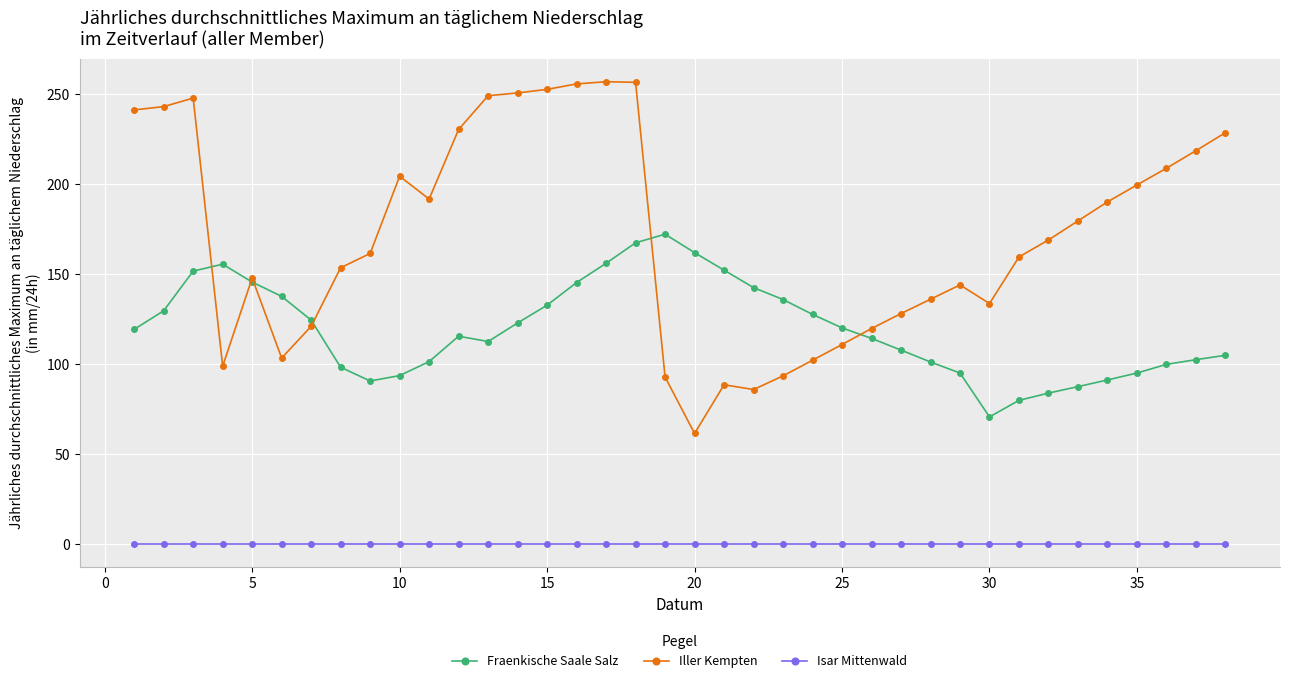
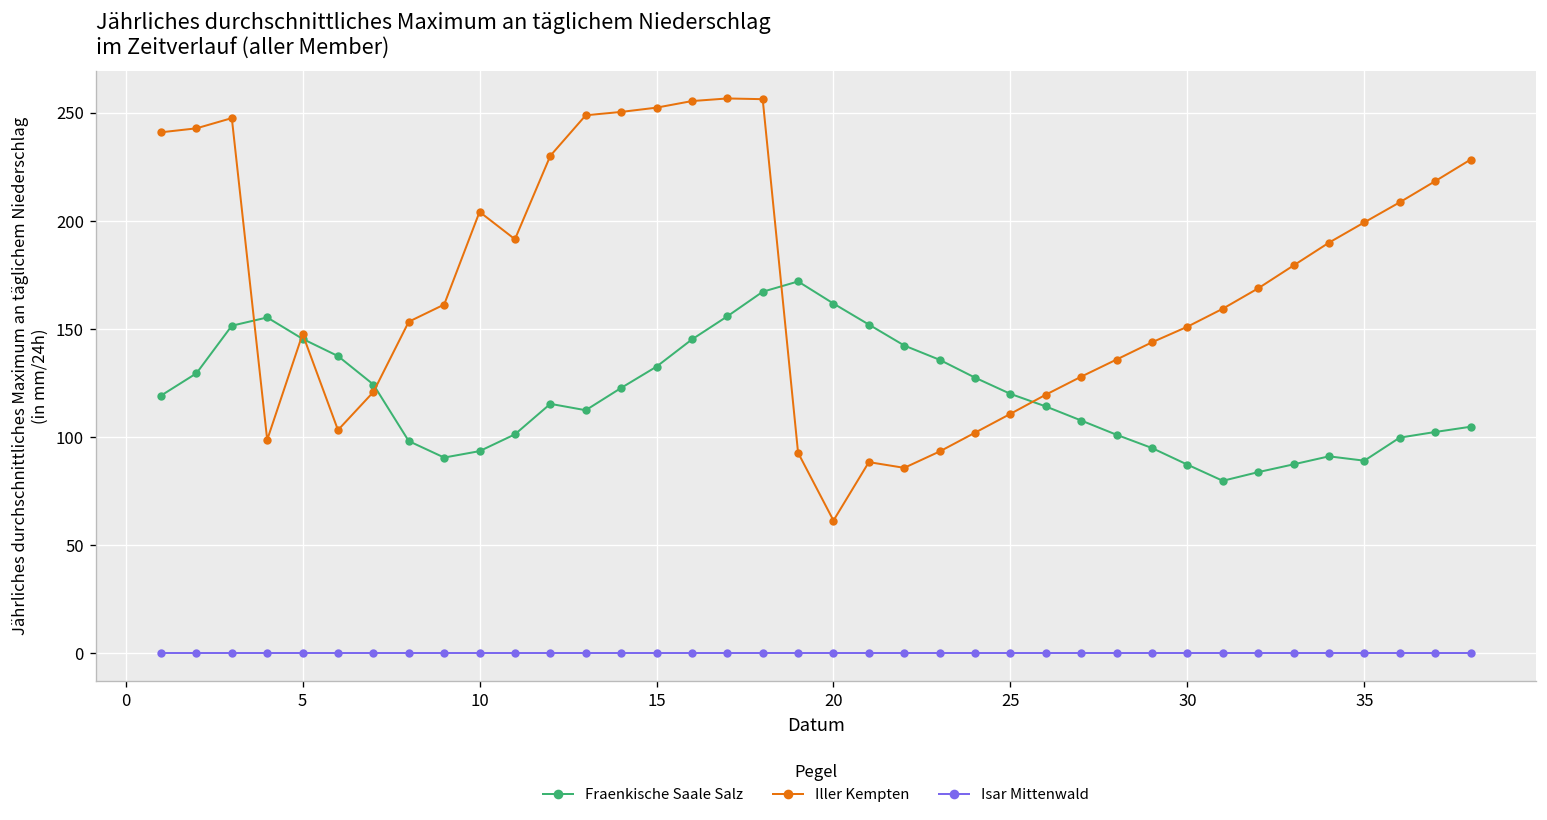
  {
    "Fraenkische Saale Salz": {
      "5": 146,
      "10": 94,
      "15": 133,
      "20": 162,
      "25": 120,
-     "30": 71,
-     "35": 95
+     "30": 87,
+     "35": 89
    },
    "Iller Kempten": {
      "5": 148,
      "10": 204,
      "15": 252,
      "20": 61,
      "25": 111,
-     "30": 134,
+     "30": 151,
      "35": 199
    },
    "Isar Mittenwald": {
      "5": 0,
      "10": 0,
      "15": 0,
      "20": 0,
      "25": 0,
      "30": 0,
      "35": 0
    }
  }
